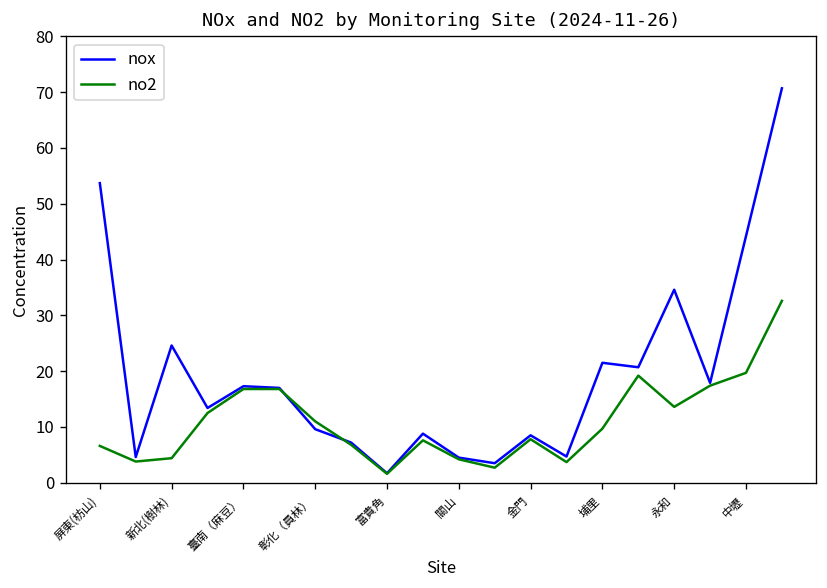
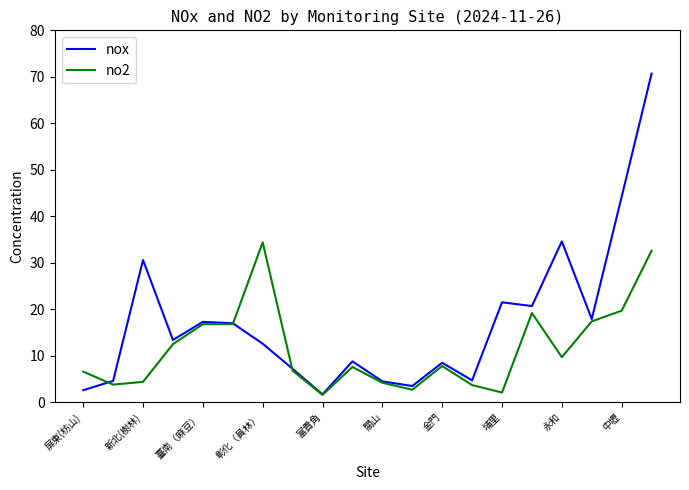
  {
    "nox": {
-     "屏東(枋山)": 54,
-     "新北(樹林)": 25,
-     "彰化（員林）": 10,
+     "屏東(枋山)": 3,
+     "新北(樹林)": 31,
+     "彰化（員林）": 13,
      "金門": 9,
      "埔里": 22,
      "永和": 35,
      "中壢": 44
    },
    "no2": {
      "屏東(枋山)": 7,
      "新北(樹林)": 4,
-     "彰化（員林）": 11,
+     "彰化（員林）": 34,
      "金門": 8,
-     "埔里": 10,
-     "永和": 14,
+     "埔里": 2,
+     "永和": 10,
      "中壢": 20
    }
  }
